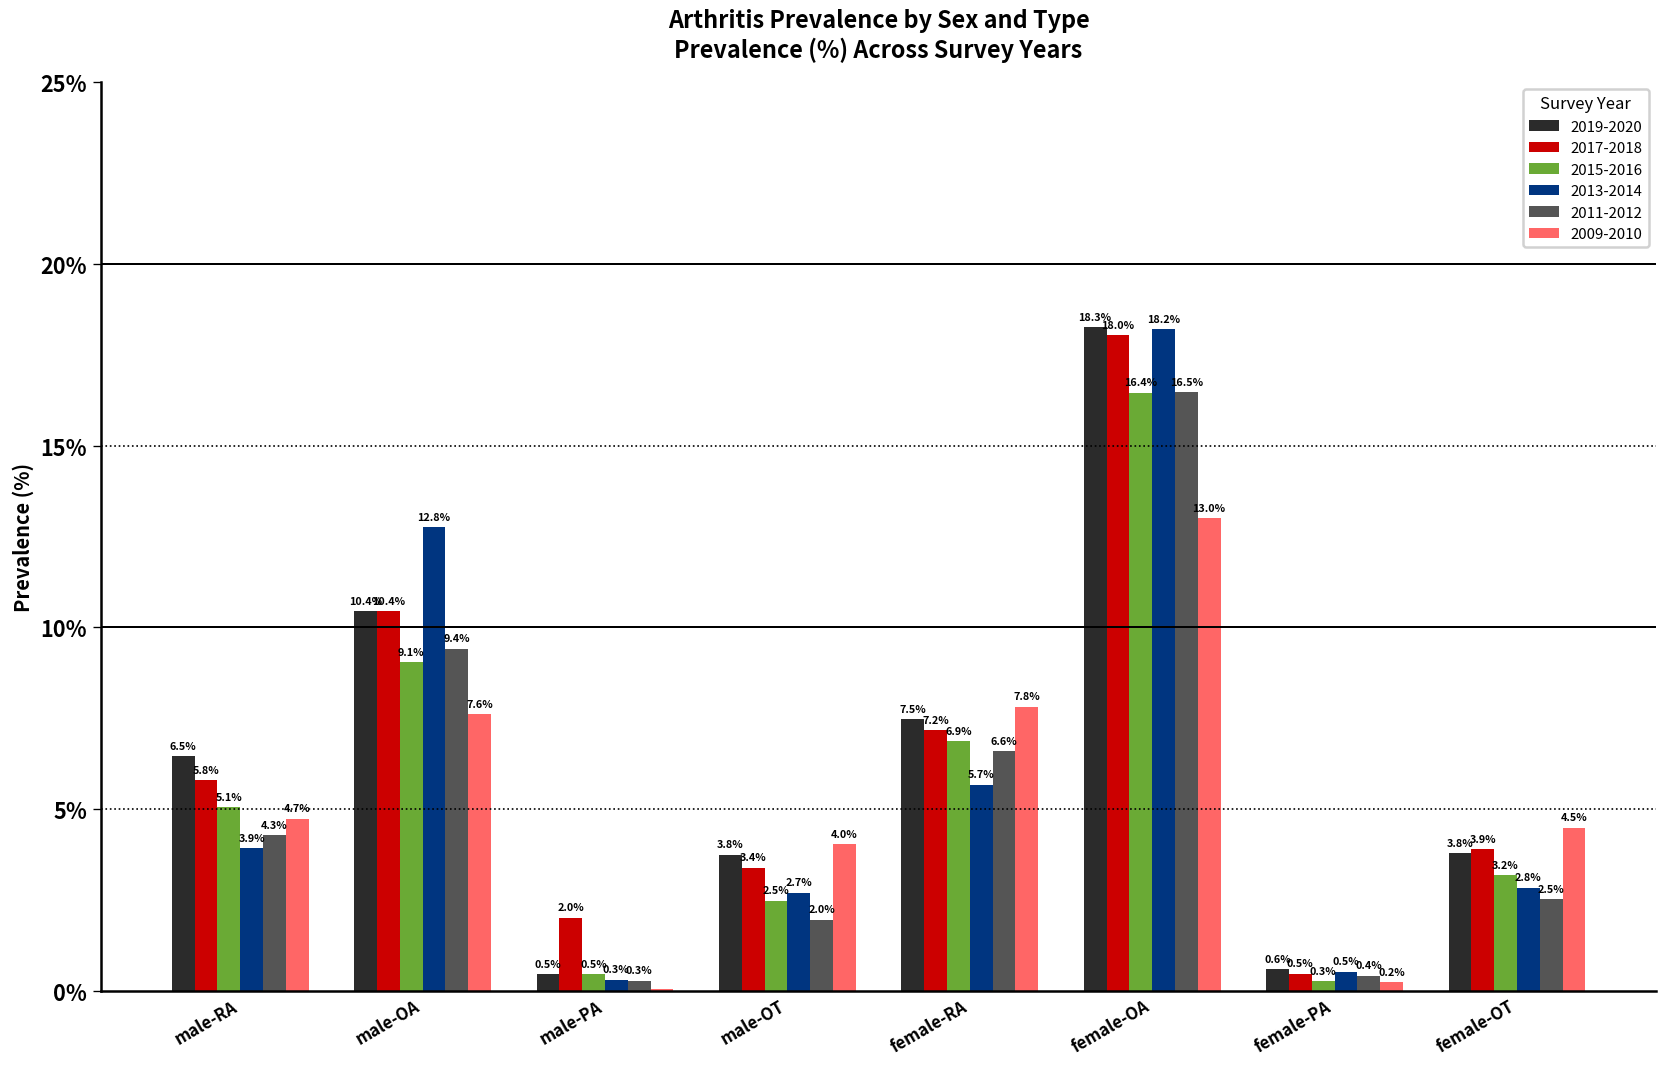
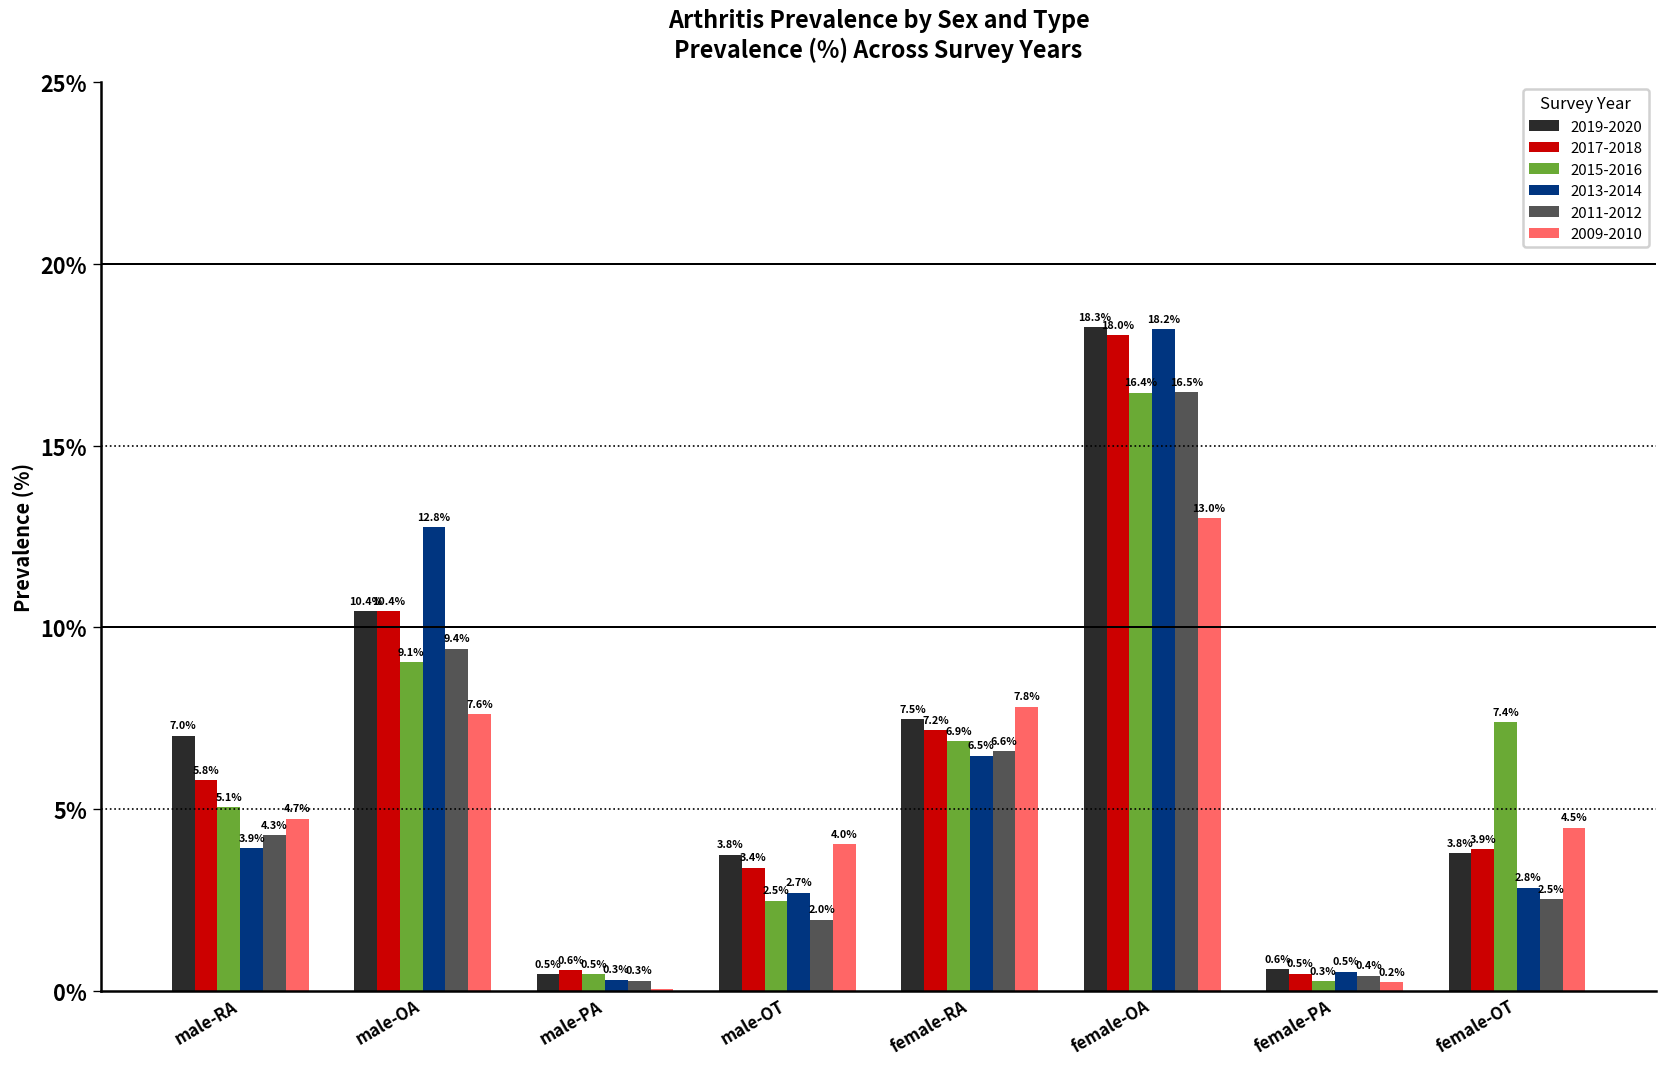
  {
    "2019-2020": {
-     "male-RA": "6.5%",
+     "male-RA": "7.0%",
      "male-PA": "0.5%",
      "male-OT": "3.8%",
      "female-RA": "7.5%",
      "female-OA": "18.3%",
      "female-PA": "0.6%",
      "female-OT": "3.8%"
    },
    "2017-2018": {
      "male-RA": "5.8%",
-     "male-PA": "2.0%",
+     "male-PA": "0.6%",
      "male-OT": "3.4%",
      "female-RA": "7.2%",
      "female-OA": "18.0%",
      "female-PA": "0.5%",
      "female-OT": "3.9%"
    },
    "2015-2016": {
      "male-RA": "5.1%",
      "male-OA": "9.1%",
      "male-PA": "0.5%",
      "male-OT": "2.5%",
      "female-RA": "6.9%",
      "female-OA": "16.4%",
      "female-PA": "0.3%",
-     "female-OT": "3.2%"
+     "female-OT": "7.4%"
    },
    "2013-2014": {
      "male-RA": "3.9%",
      "male-OA": "12.8%",
      "male-PA": "0.3%",
      "male-OT": "2.7%",
-     "female-RA": "5.7%",
+     "female-RA": "6.5%",
      "female-OA": "18.2%",
      "female-PA": "0.5%",
      "female-OT": "2.8%"
    },
    "2011-2012": {
      "male-RA": "4.3%",
      "male-OA": "9.4%",
      "male-PA": "0.3%",
      "male-OT": "2.0%",
      "female-RA": "6.6%",
      "female-OA": "16.5%",
      "female-PA": "0.4%",
      "female-OT": "2.5%"
    },
    "2009-2010": {
      "male-RA": "4.7%",
      "male-OA": "7.6%",
      "male-OT": "4.0%",
      "female-RA": "7.8%",
      "female-OA": "13.0%",
      "female-PA": "0.2%",
      "female-OT": "4.5%"
    }
  }
